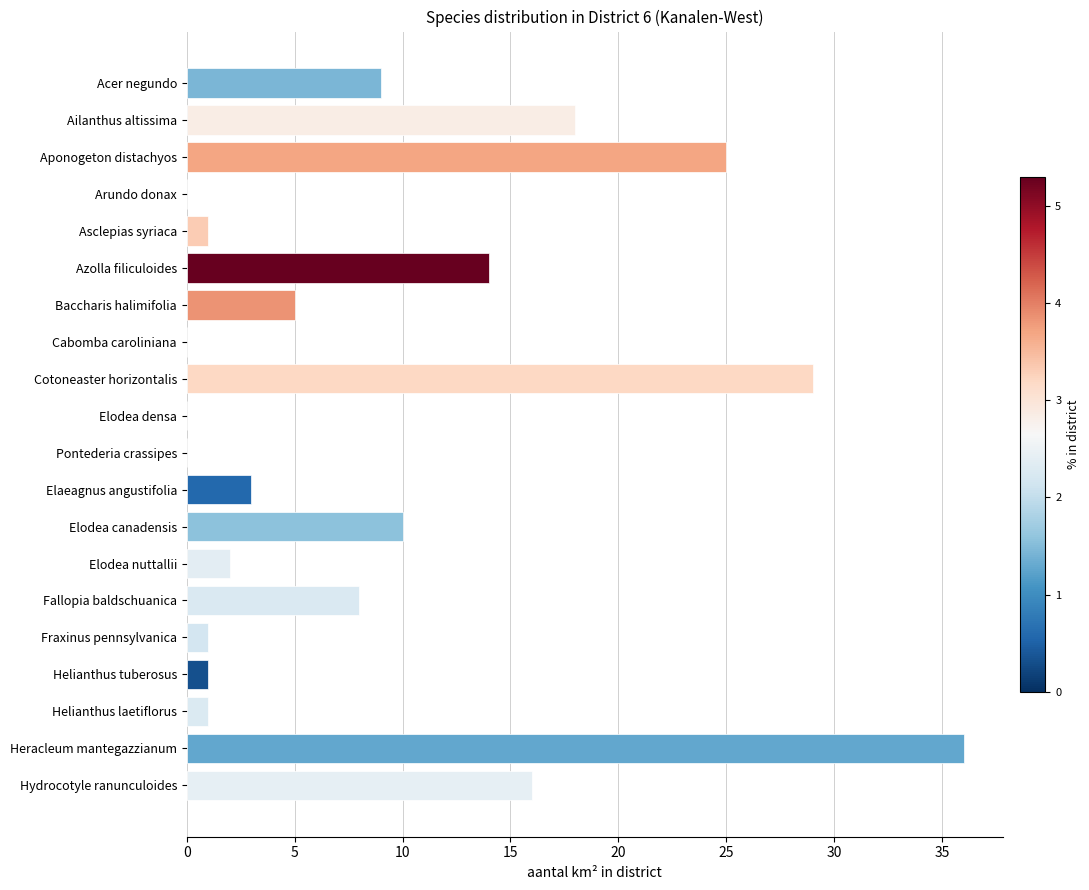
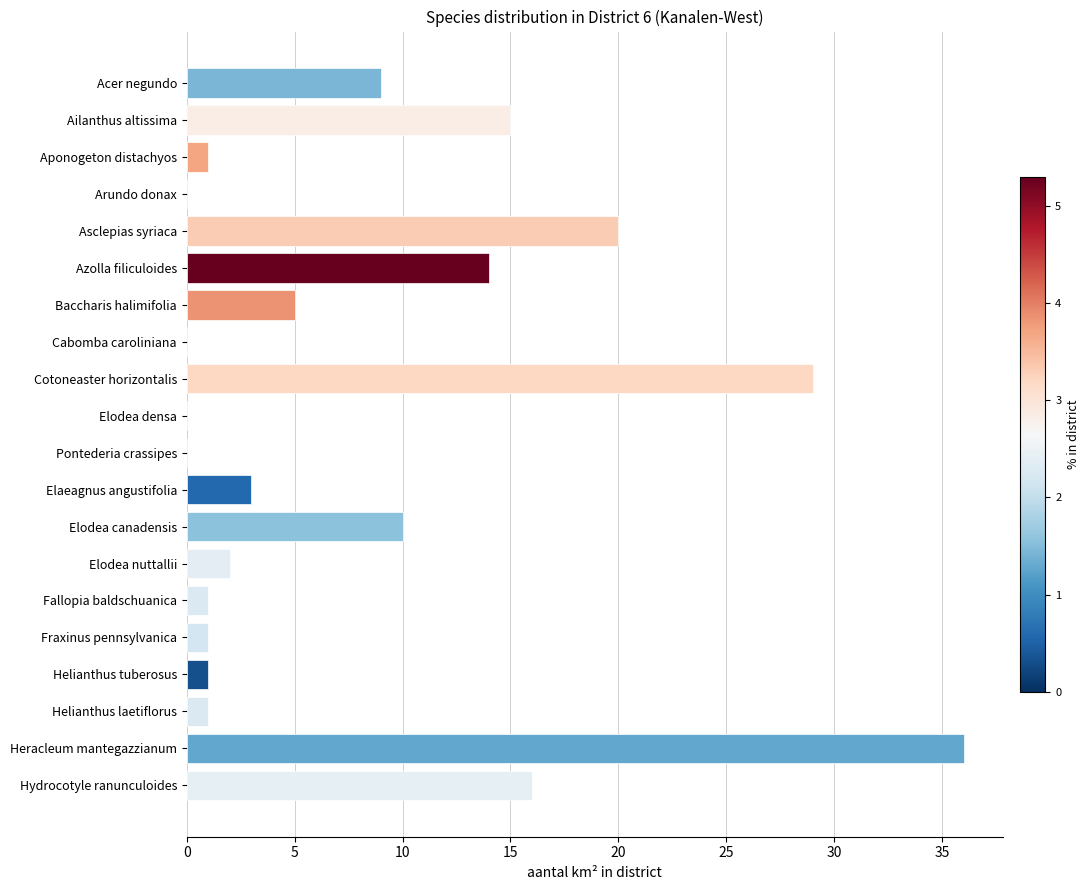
  {
    "Acer negundo": 9,
-   "Ailanthus altissima": 18,
-   "Aponogeton distachyos": 25,
+   "Ailanthus altissima": 15,
+   "Aponogeton distachyos": 1,
    "Arundo donax": 0,
-   "Asclepias syriaca": 1,
+   "Asclepias syriaca": 20,
    "Azolla filiculoides": 14,
    "Baccharis halimifolia": 5,
    "Cabomba caroliniana": 0,
    "Cotoneaster horizontalis": 29,
    "Elodea densa": 0,
    "Pontederia crassipes": 0,
    "Elaeagnus angustifolia": 3,
    "Elodea canadensis": 10,
    "Elodea nuttallii": 2,
-   "Fallopia baldschuanica": 8,
+   "Fallopia baldschuanica": 1,
    "Fraxinus pennsylvanica": 1,
    "Helianthus tuberosus": 1,
    "Helianthus laetiflorus": 1,
    "Heracleum mantegazzianum": 36,
    "Hydrocotyle ranunculoides": 16
  }
